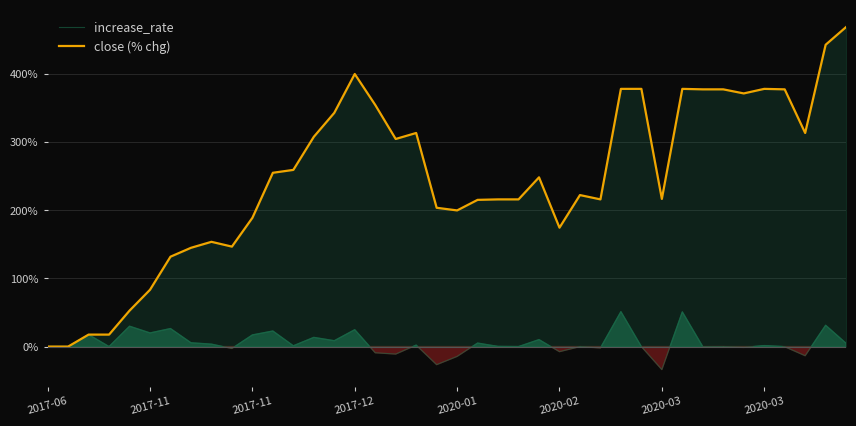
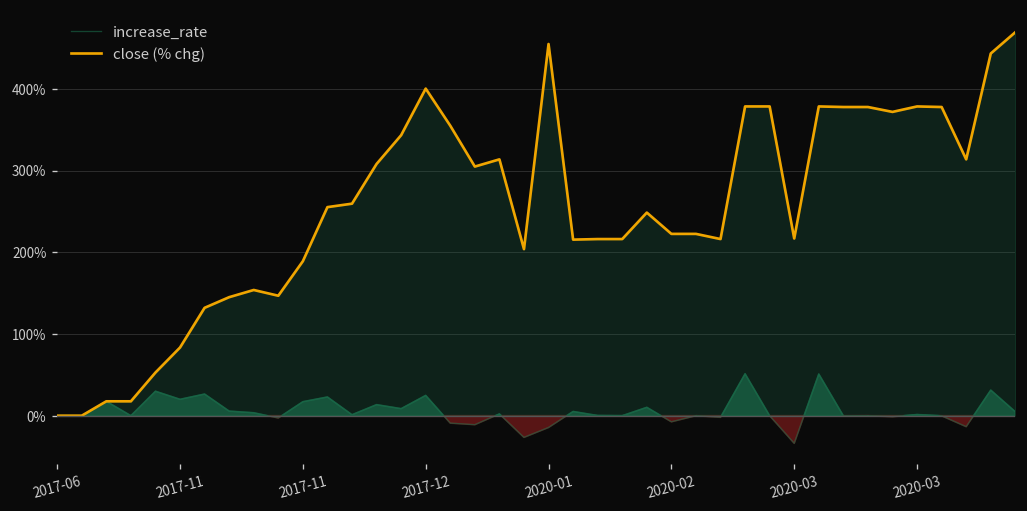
  {
    "increase_rate": {
      "2017-12": "20%",
      "2020-01": "-10%",
      "2020-02": "-10%"
    },
    "close (% chg)": {
      "2017-12": "400%",
-     "2020-01": "200%",
-     "2020-02": "170%"
+     "2020-01": "450%",
+     "2020-02": "220%"
    }
  }
